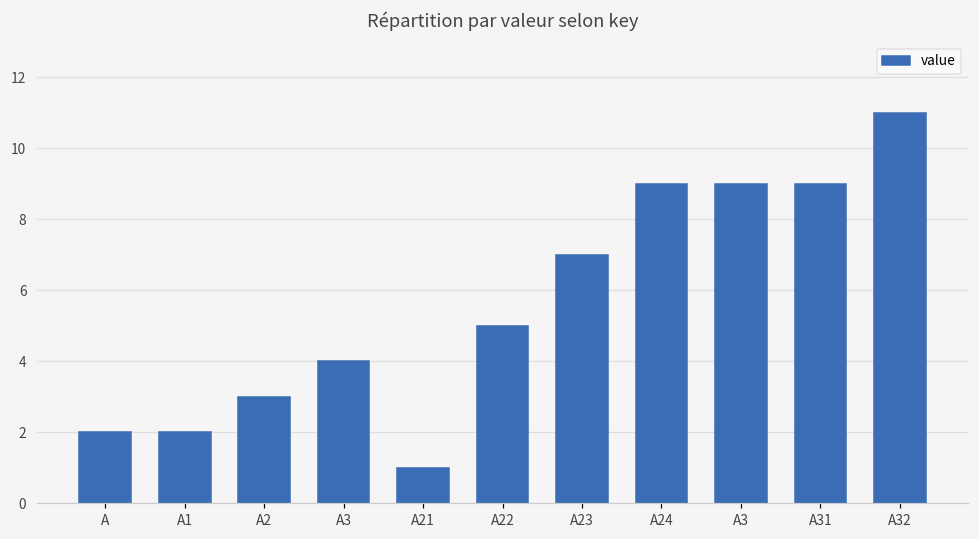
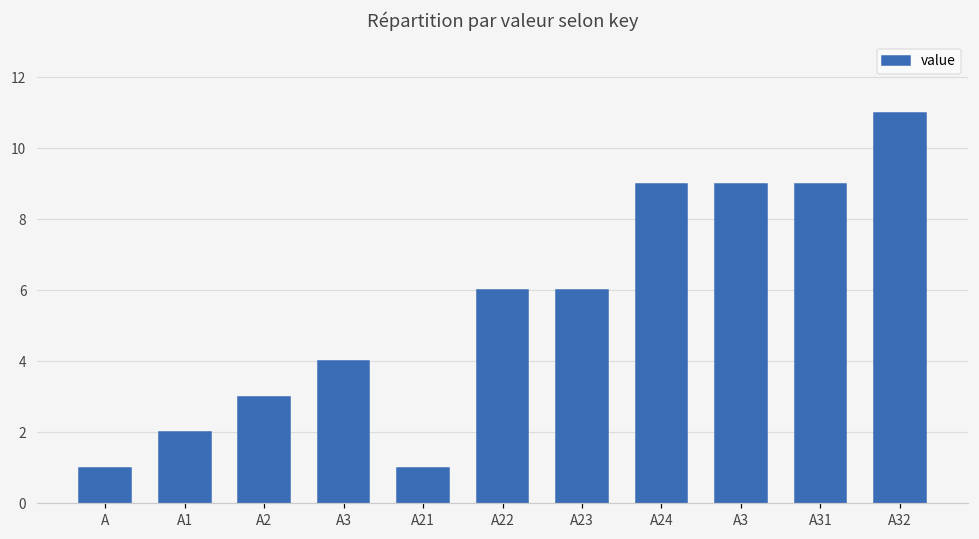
  {
-   "A": 2,
+   "A": 1,
    "A1": 2,
    "A2": 3,
    "A21": 1,
-   "A22": 5,
-   "A23": 7,
+   "A22": 6,
+   "A23": 6,
    "A24": 9,
    "A31": 9,
    "A32": 11
  }
